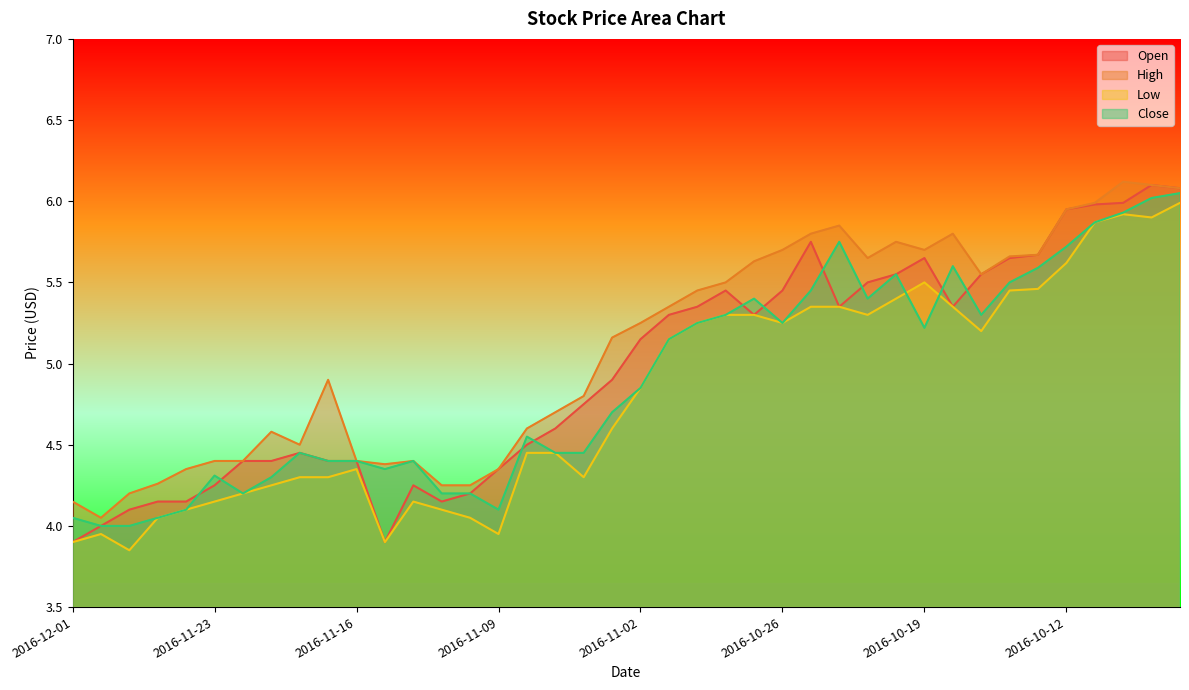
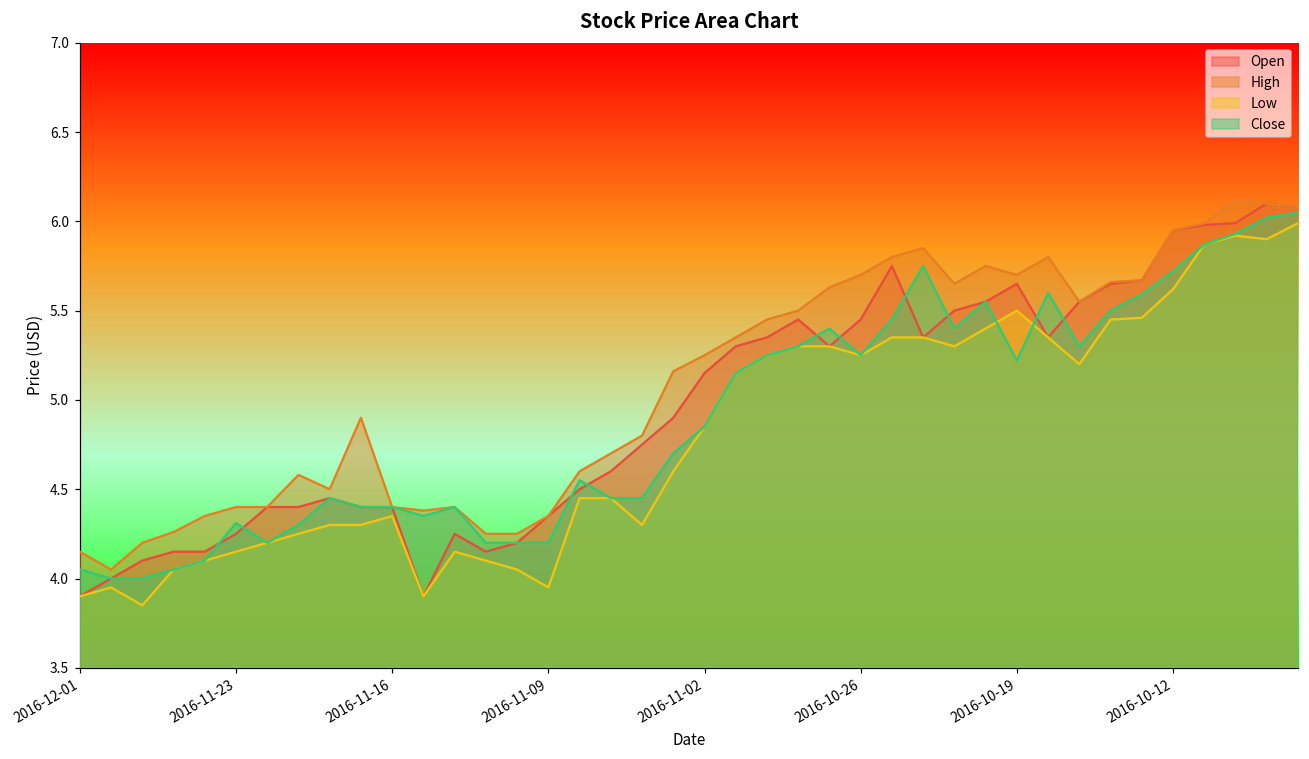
  {
    "Close": {
      "2016-12-01": 4.05,
      "2016-11-23": 4.3,
-     "2016-11-09": 4.1,
+     "2016-11-09": 4.2,
      "2016-10-19": 5.22,
      "2016-10-12": 5.72
    }
  }
